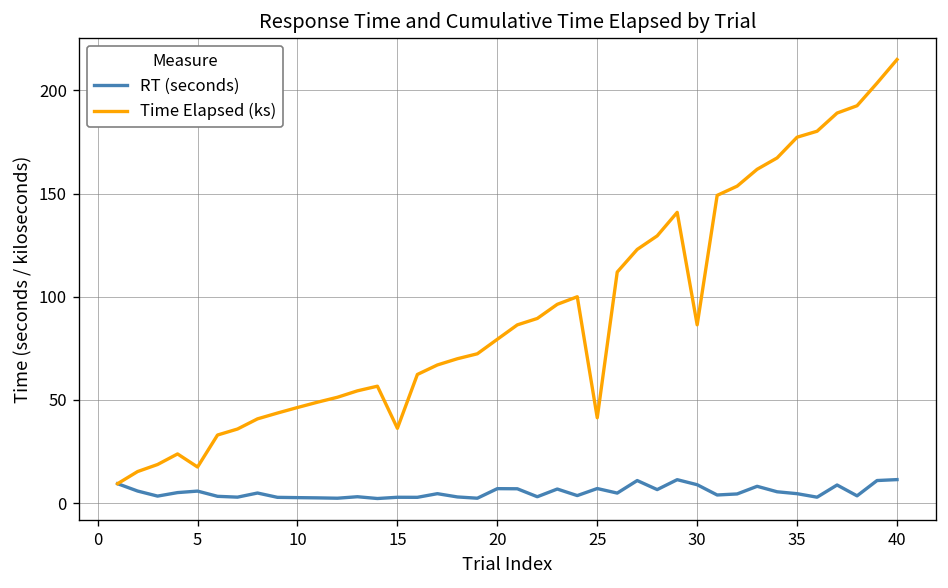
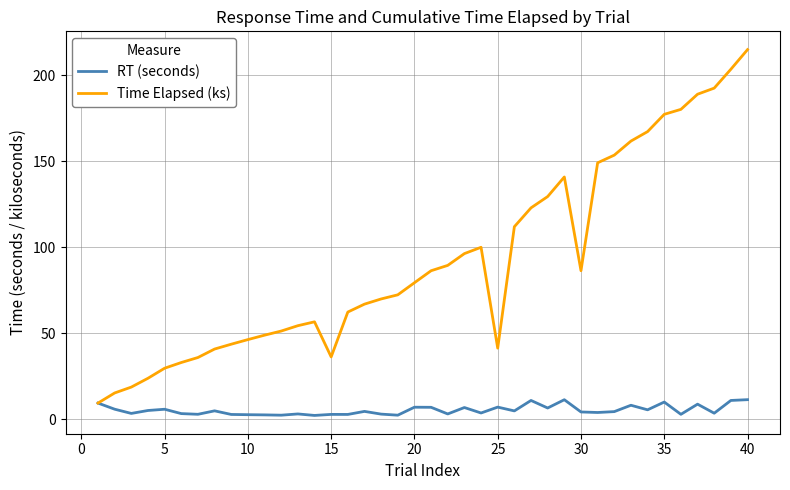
  {
    "RT (seconds)": {
      "5": 6,
      "10": 3,
      "15": 3,
      "20": 7,
      "25": 7,
-     "30": 9,
-     "35": 5,
+     "30": 4,
+     "35": 10,
      "40": 11
    },
    "Time Elapsed (ks)": {
-     "5": 18,
+     "5": 30,
      "10": 46,
      "15": 36,
      "20": 79,
      "25": 41,
      "30": 86,
      "35": 177,
      "40": 215
    }
  }
